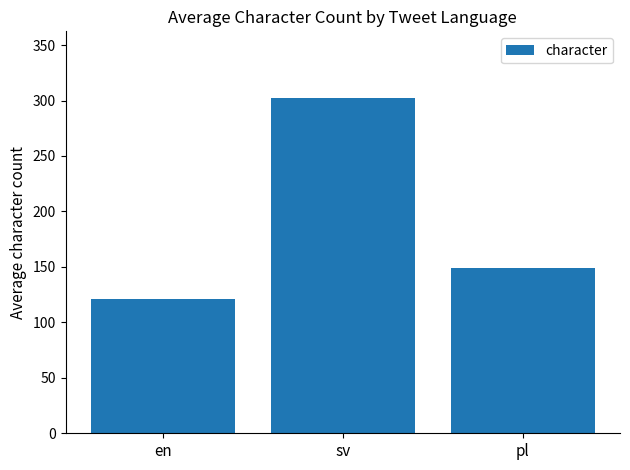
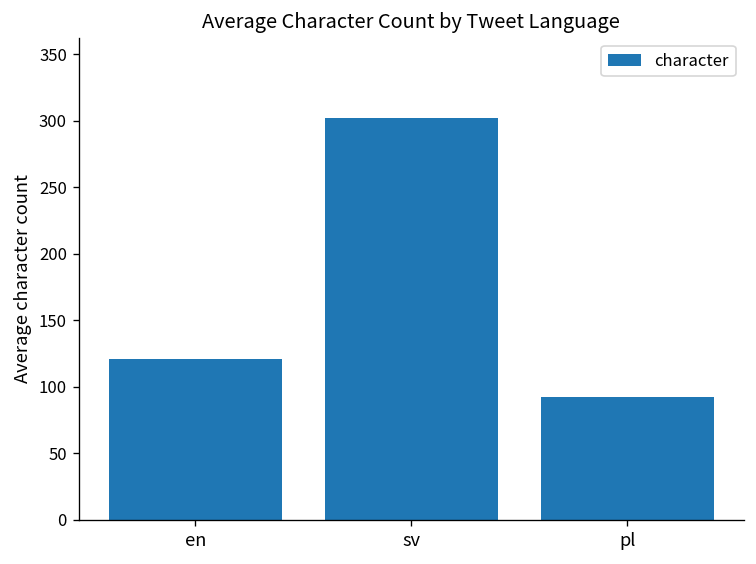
  {
    "en": 121,
    "sv": 302,
-   "pl": 149
+   "pl": 92
  }
